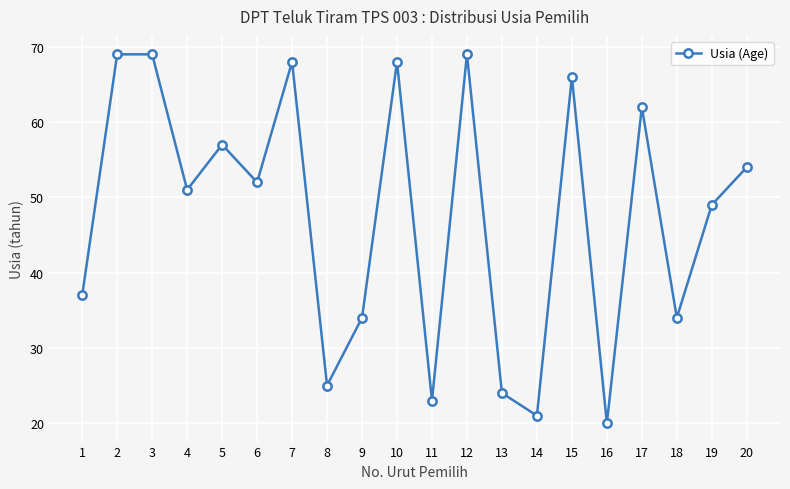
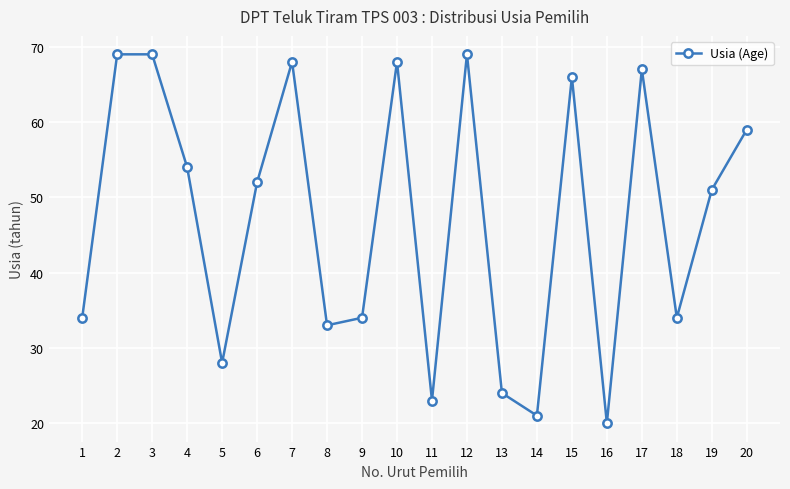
  {
-   "1": 37,
+   "1": 34,
    "2": 69,
    "3": 69,
-   "4": 51,
-   "5": 57,
+   "4": 54,
+   "5": 28,
    "6": 52,
    "7": 68,
-   "8": 25,
+   "8": 33,
    "9": 34,
    "10": 68,
    "11": 23,
    "12": 69,
    "13": 24,
    "14": 21,
    "15": 66,
    "16": 20,
-   "17": 62,
+   "17": 67,
    "18": 34,
-   "19": 49,
-   "20": 54
+   "19": 51,
+   "20": 59
  }
